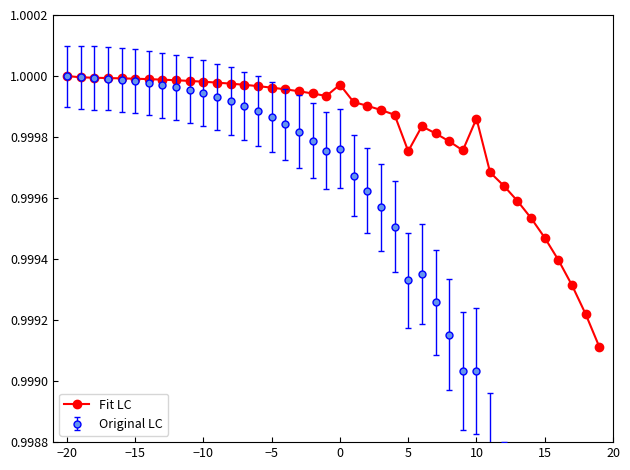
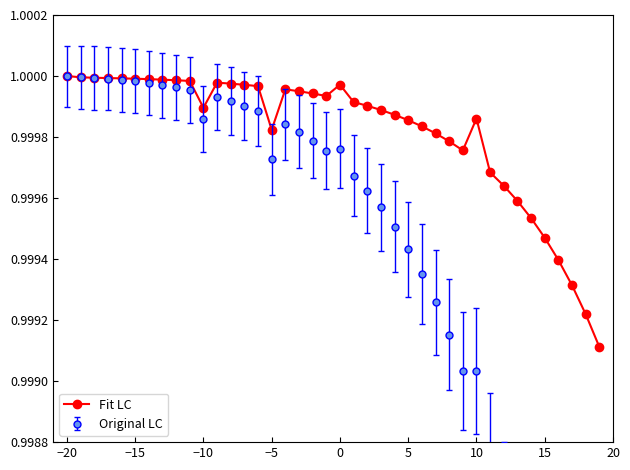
  {
    "Fit LC": {
-     "−10": 0.99998,
-     "−5": 0.99996,
+     "−10": 0.99990,
+     "−5": 0.99982,
      "0": 0.99997,
-     "5": 0.99975,
+     "5": 0.99986,
      "10": 0.99986,
      "15": 0.99947
    }
  }
